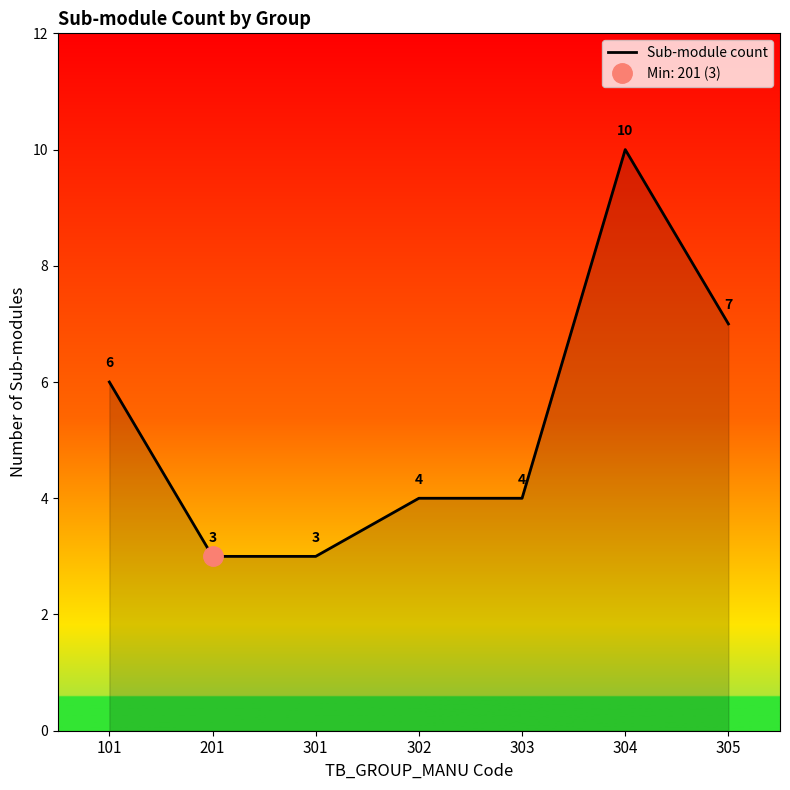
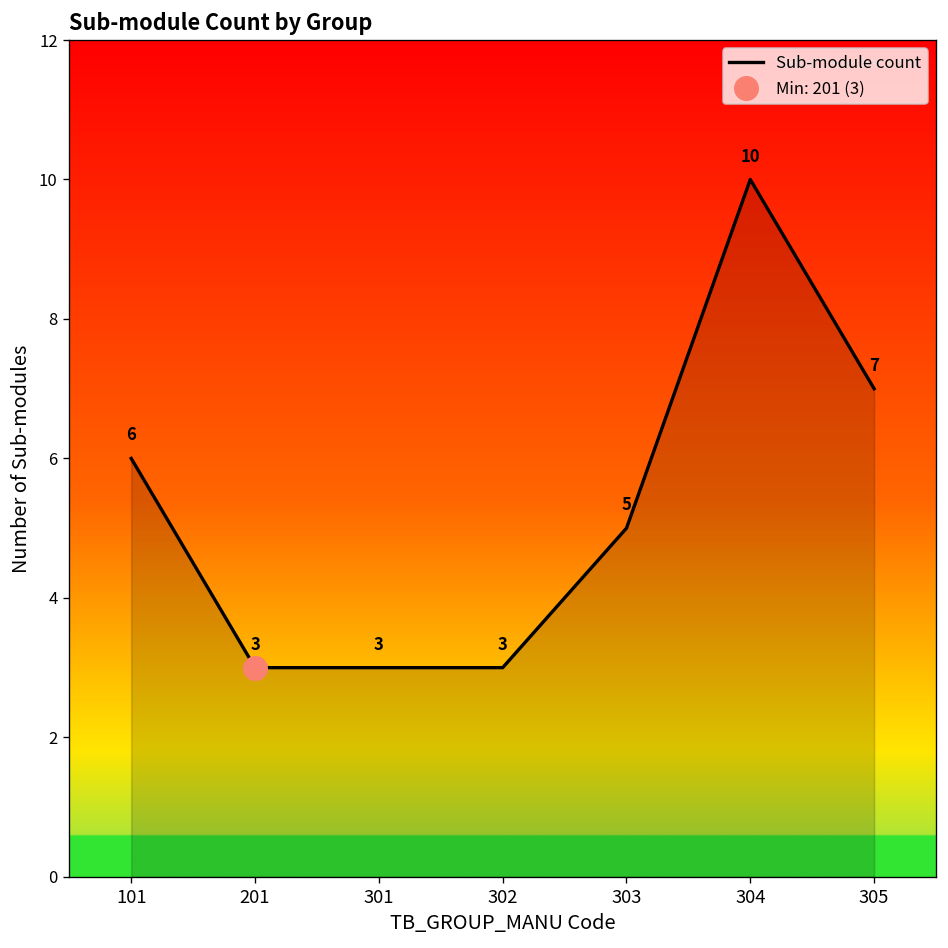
  {
    "Sub-module count": {
      "101": 6,
      "301": 3,
-     "302": 4,
-     "303": 4,
+     "302": 3,
+     "303": 5,
      "304": 10,
      "305": 7
    }
  }
